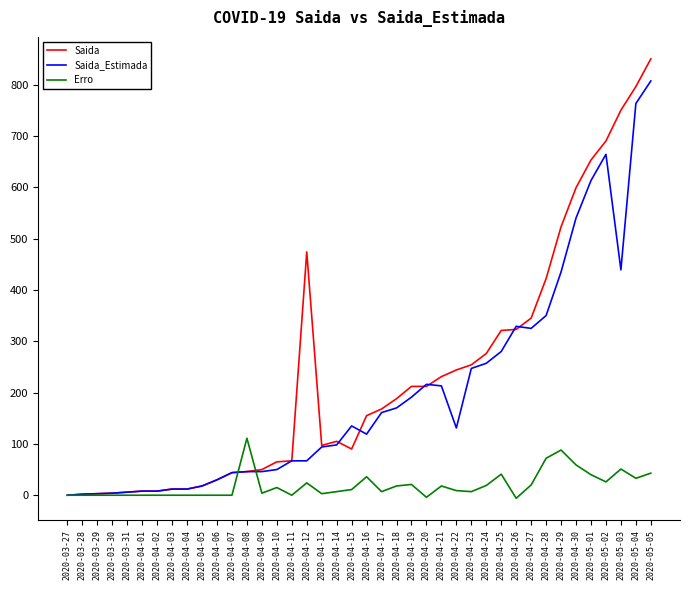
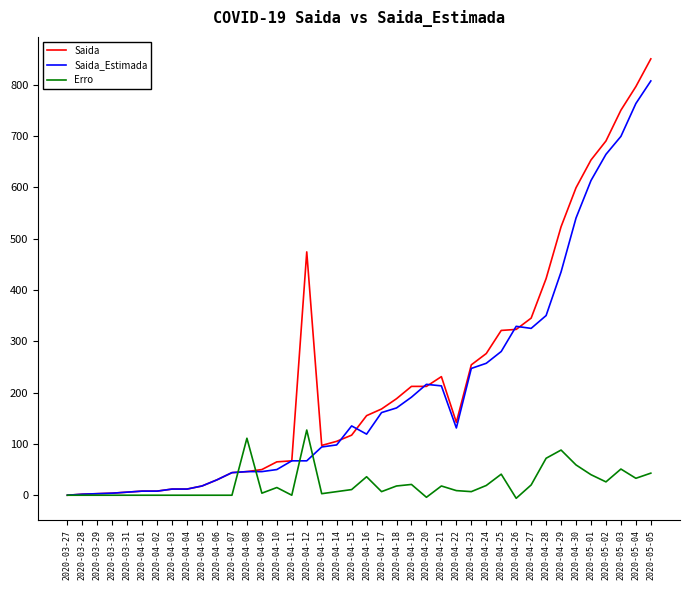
  {
    "Saida": {
      "2020-04-10": 70,
      "2020-04-12": 470,
      "2020-04-14": 110,
-     "2020-04-15": 90,
+     "2020-04-15": 120,
      "2020-04-16": 160,
      "2020-04-17": 170,
      "2020-04-18": 190,
      "2020-04-19": 210,
      "2020-04-21": 230,
-     "2020-04-22": 240,
+     "2020-04-22": 140,
      "2020-04-23": 250,
      "2020-04-24": 280,
      "2020-04-25": 320,
      "2020-04-26": 320,
      "2020-04-27": 350,
      "2020-04-28": 420,
      "2020-04-29": 520,
      "2020-04-30": 600,
      "2020-05-01": 650,
      "2020-05-02": 690,
      "2020-05-03": 750,
      "2020-05-04": 800,
      "2020-05-05": 850
    },
    "Saida_Estimada": {
      "2020-04-10": 50,
      "2020-04-12": 70,
      "2020-04-14": 100,
      "2020-04-15": 140,
      "2020-04-16": 120,
      "2020-04-17": 160,
      "2020-04-18": 170,
      "2020-04-19": 190,
      "2020-04-21": 210,
      "2020-04-22": 130,
      "2020-04-23": 250,
      "2020-04-24": 260,
      "2020-04-25": 280,
      "2020-04-26": 330,
      "2020-04-27": 330,
      "2020-04-28": 350,
      "2020-04-29": 440,
      "2020-04-30": 540,
      "2020-05-01": 610,
      "2020-05-02": 660,
-     "2020-05-03": 440,
+     "2020-05-03": 700,
      "2020-05-04": 760,
      "2020-05-05": 810
    },
    "Erro": {
      "2020-03-31": 0,
      "2020-04-01": 0,
      "2020-04-02": 0,
      "2020-04-03": 0,
      "2020-04-04": 0,
      "2020-04-05": 0,
      "2020-04-06": 0,
      "2020-04-07": 0,
      "2020-04-08": 110,
      "2020-04-09": 0,
      "2020-04-10": 20,
      "2020-04-11": 0,
-     "2020-04-12": 20,
+     "2020-04-12": 130,
      "2020-04-13": 0,
      "2020-04-14": 10,
      "2020-04-15": 10,
      "2020-04-16": 40,
      "2020-04-17": 10,
      "2020-04-18": 20,
      "2020-04-19": 20,
      "2020-04-20": 0,
      "2020-04-21": 20,
      "2020-04-22": 10,
      "2020-04-23": 10,
      "2020-04-24": 20,
      "2020-04-25": 40,
      "2020-04-26": -10,
      "2020-04-27": 20,
      "2020-04-28": 70,
      "2020-04-29": 90,
      "2020-04-30": 60,
      "2020-05-01": 40,
      "2020-05-02": 30,
      "2020-05-03": 50,
      "2020-05-04": 30,
      "2020-05-05": 40
    }
  }
